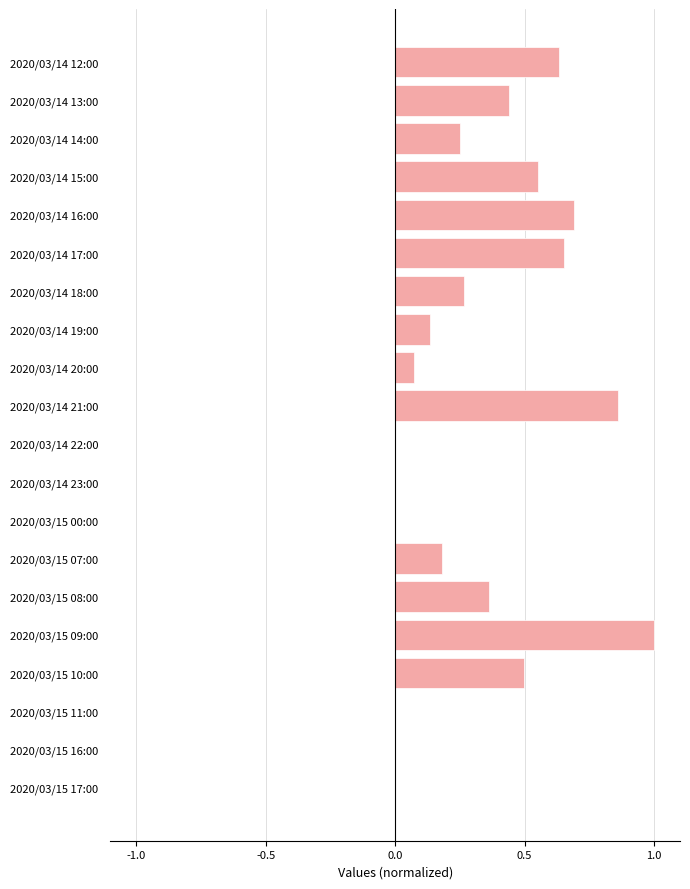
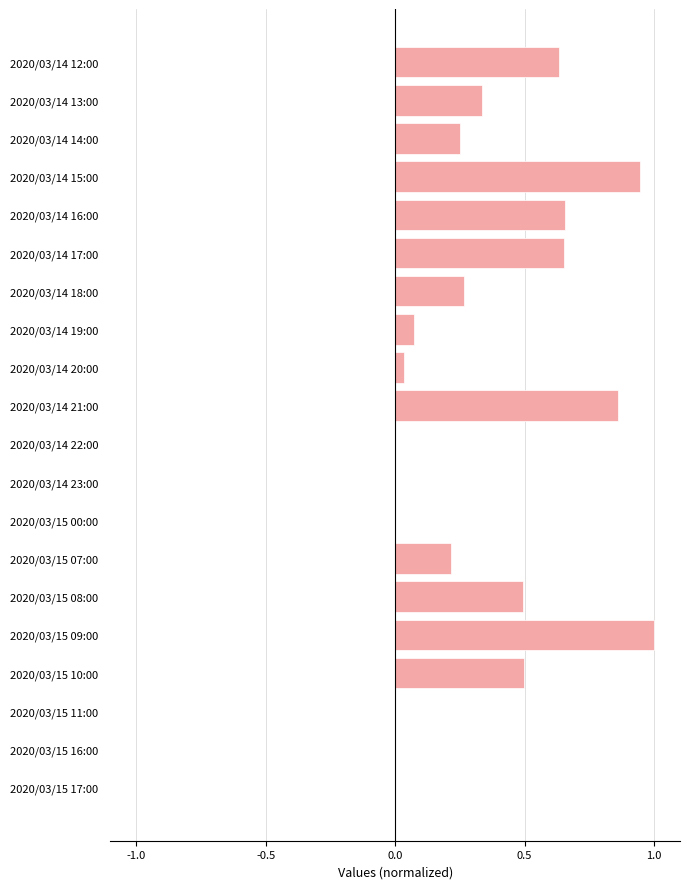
  {
    "2020/03/14 12:00": 0.63,
-   "2020/03/14 13:00": 0.44,
+   "2020/03/14 13:00": 0.34,
    "2020/03/14 14:00": 0.25,
-   "2020/03/14 15:00": 0.55,
-   "2020/03/14 16:00": 0.69,
+   "2020/03/14 15:00": 0.95,
+   "2020/03/14 16:00": 0.66,
    "2020/03/14 17:00": 0.65,
    "2020/03/14 18:00": 0.26,
-   "2020/03/14 19:00": 0.14,
-   "2020/03/14 20:00": 0.07,
+   "2020/03/14 19:00": 0.07,
+   "2020/03/14 20:00": 0.03,
    "2020/03/14 21:00": 0.86,
    "2020/03/14 22:00": 0.00,
    "2020/03/14 23:00": 0.00,
    "2020/03/15 00:00": 0.00,
-   "2020/03/15 07:00": 0.18,
-   "2020/03/15 08:00": 0.36,
+   "2020/03/15 07:00": 0.22,
+   "2020/03/15 08:00": 0.49,
    "2020/03/15 09:00": 1.00,
    "2020/03/15 10:00": 0.50,
    "2020/03/15 11:00": 0.00,
    "2020/03/15 16:00": 0.00,
    "2020/03/15 17:00": 0.00
  }
